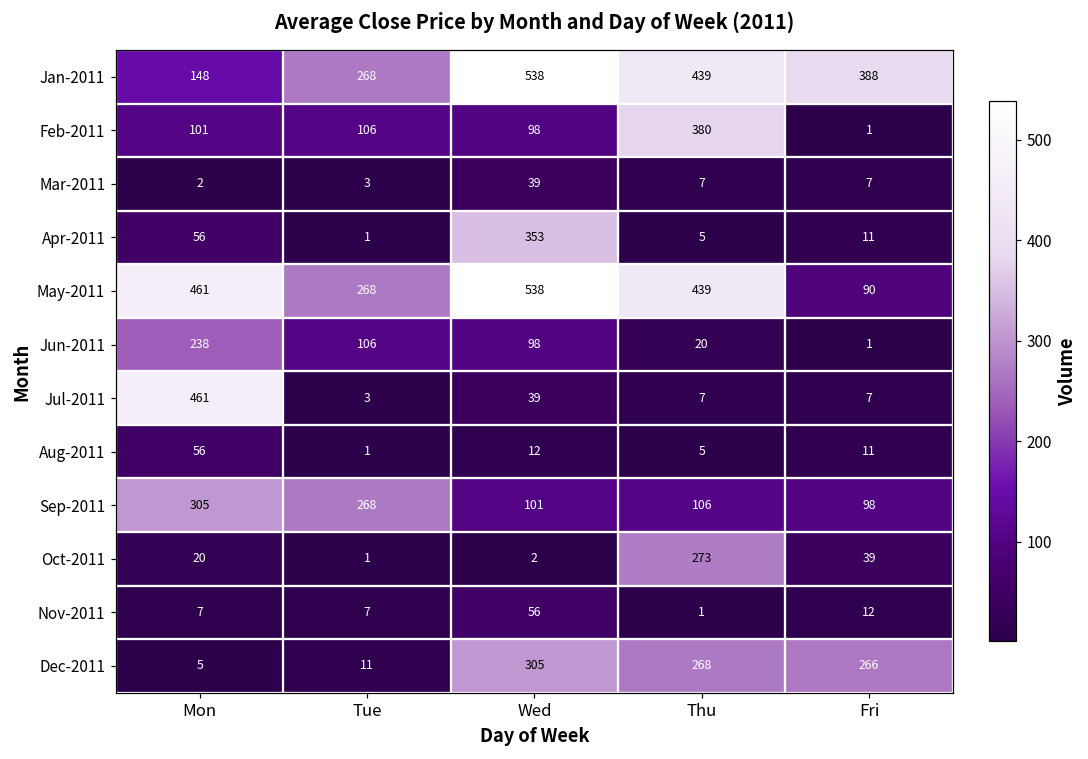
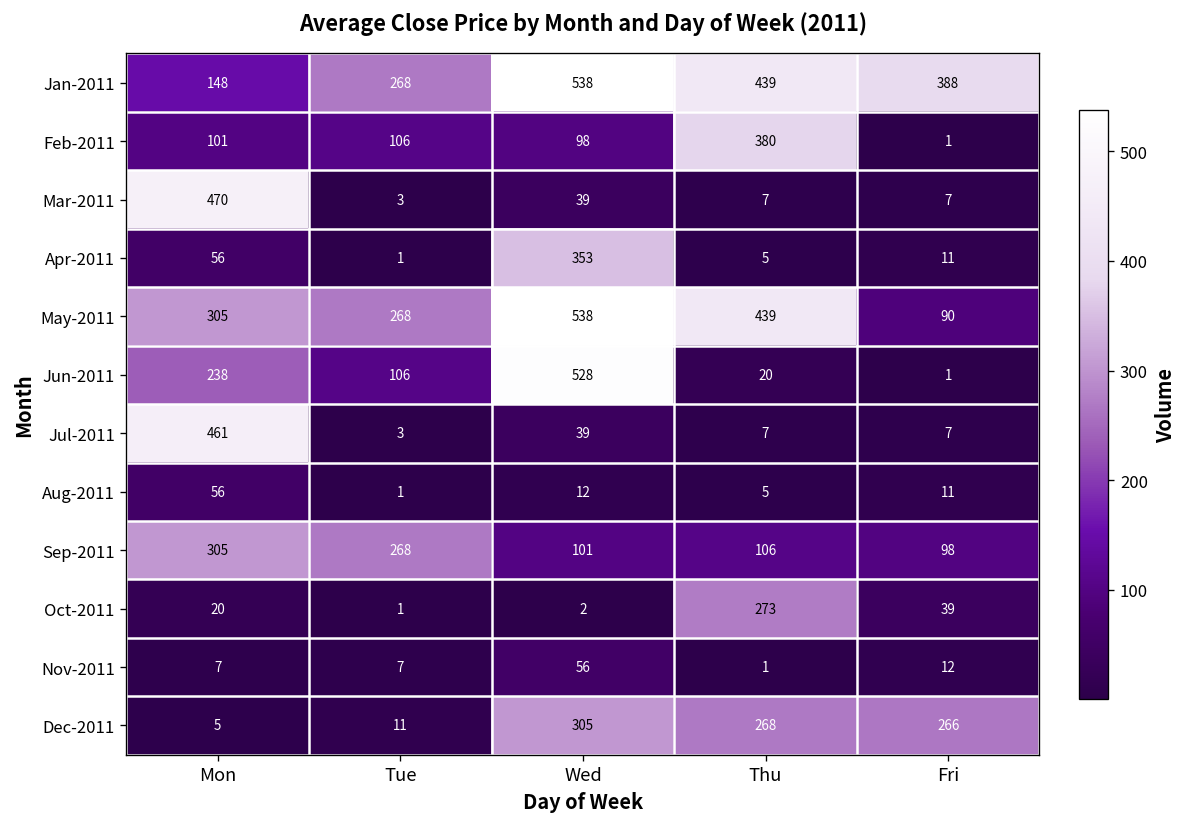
  {
    "Jan-2011": {
      "Mon": 148,
      "Tue": 268,
      "Wed": 538,
      "Thu": 439,
      "Fri": 388
    },
    "Feb-2011": {
      "Mon": 101,
      "Tue": 106,
      "Wed": 98,
      "Thu": 380,
      "Fri": 1
    },
    "Mar-2011": {
-     "Mon": 2,
+     "Mon": 470,
      "Tue": 3,
      "Wed": 39,
      "Thu": 7,
      "Fri": 7
    },
    "Apr-2011": {
      "Mon": 56,
      "Tue": 1,
      "Wed": 353,
      "Thu": 5,
      "Fri": 11
    },
    "May-2011": {
-     "Mon": 461,
+     "Mon": 305,
      "Tue": 268,
      "Wed": 538,
      "Thu": 439,
      "Fri": 90
    },
    "Jun-2011": {
      "Mon": 238,
      "Tue": 106,
-     "Wed": 98,
+     "Wed": 528,
      "Thu": 20,
      "Fri": 1
    },
    "Jul-2011": {
      "Mon": 461,
      "Tue": 3,
      "Wed": 39,
      "Thu": 7,
      "Fri": 7
    },
    "Aug-2011": {
      "Mon": 56,
      "Tue": 1,
      "Wed": 12,
      "Thu": 5,
      "Fri": 11
    },
    "Sep-2011": {
      "Mon": 305,
      "Tue": 268,
      "Wed": 101,
      "Thu": 106,
      "Fri": 98
    },
    "Oct-2011": {
      "Mon": 20,
      "Tue": 1,
      "Wed": 2,
      "Thu": 273,
      "Fri": 39
    },
    "Nov-2011": {
      "Mon": 7,
      "Tue": 7,
      "Wed": 56,
      "Thu": 1,
      "Fri": 12
    },
    "Dec-2011": {
      "Mon": 5,
      "Tue": 11,
      "Wed": 305,
      "Thu": 268,
      "Fri": 266
    }
  }
